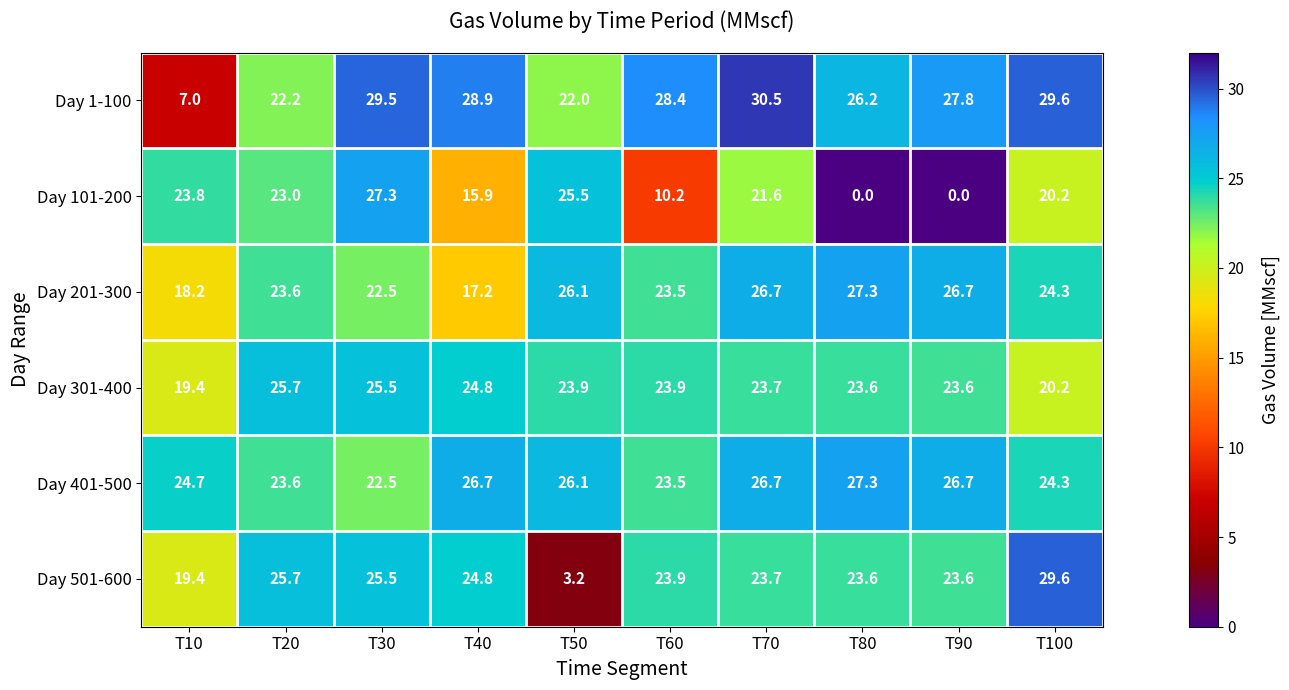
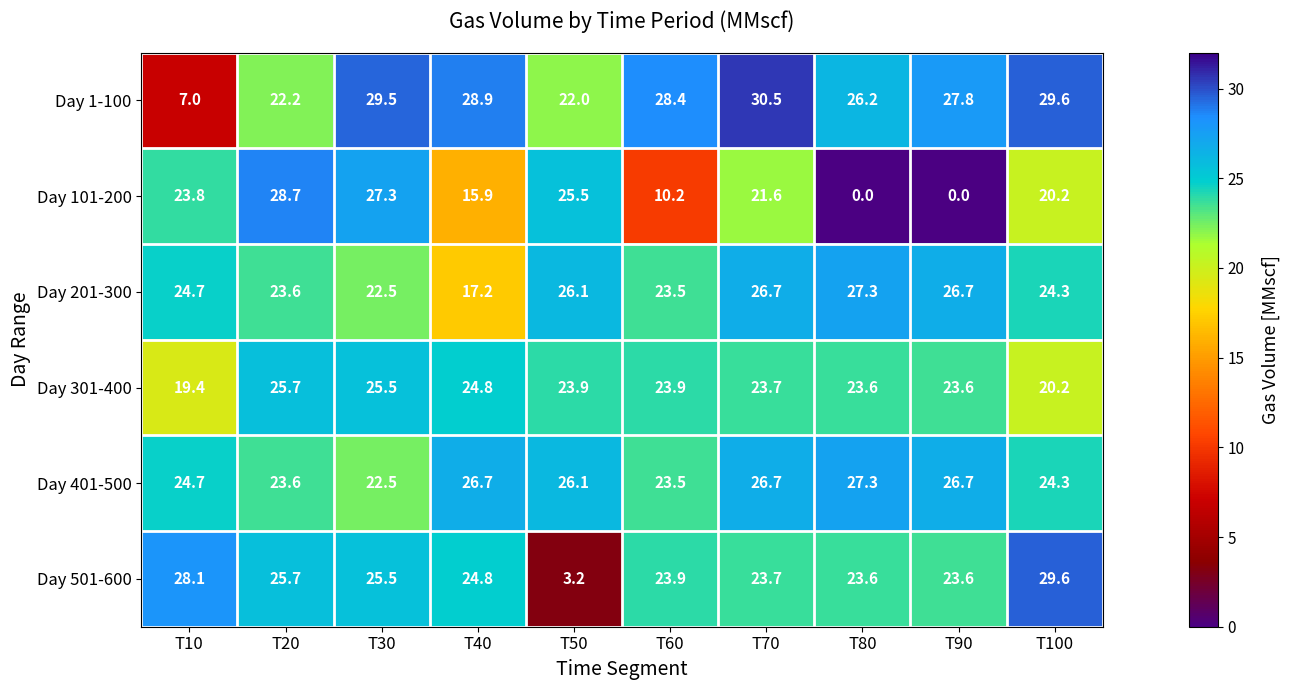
  {
    "Day 1-100": {
      "T10": 7.0,
      "T20": 22.2,
      "T30": 29.5,
      "T40": 28.9,
      "T50": 22.0,
      "T60": 28.4,
      "T70": 30.5,
      "T80": 26.2,
      "T90": 27.8,
      "T100": 29.6
    },
    "Day 101-200": {
      "T10": 23.8,
-     "T20": 23.0,
+     "T20": 28.7,
      "T30": 27.3,
      "T40": 15.9,
      "T50": 25.5,
      "T60": 10.2,
      "T70": 21.6,
      "T80": 0.0,
      "T90": 0.0,
      "T100": 20.2
    },
    "Day 201-300": {
-     "T10": 18.2,
+     "T10": 24.7,
      "T20": 23.6,
      "T30": 22.5,
      "T40": 17.2,
      "T50": 26.1,
      "T60": 23.5,
      "T70": 26.7,
      "T80": 27.3,
      "T90": 26.7,
      "T100": 24.3
    },
    "Day 301-400": {
      "T10": 19.4,
      "T20": 25.7,
      "T30": 25.5,
      "T40": 24.8,
      "T50": 23.9,
      "T60": 23.9,
      "T70": 23.7,
      "T80": 23.6,
      "T90": 23.6,
      "T100": 20.2
    },
    "Day 401-500": {
      "T10": 24.7,
      "T20": 23.6,
      "T30": 22.5,
      "T40": 26.7,
      "T50": 26.1,
      "T60": 23.5,
      "T70": 26.7,
      "T80": 27.3,
      "T90": 26.7,
      "T100": 24.3
    },
    "Day 501-600": {
-     "T10": 19.4,
+     "T10": 28.1,
      "T20": 25.7,
      "T30": 25.5,
      "T40": 24.8,
      "T50": 3.2,
      "T60": 23.9,
      "T70": 23.7,
      "T80": 23.6,
      "T90": 23.6,
      "T100": 29.6
    }
  }
